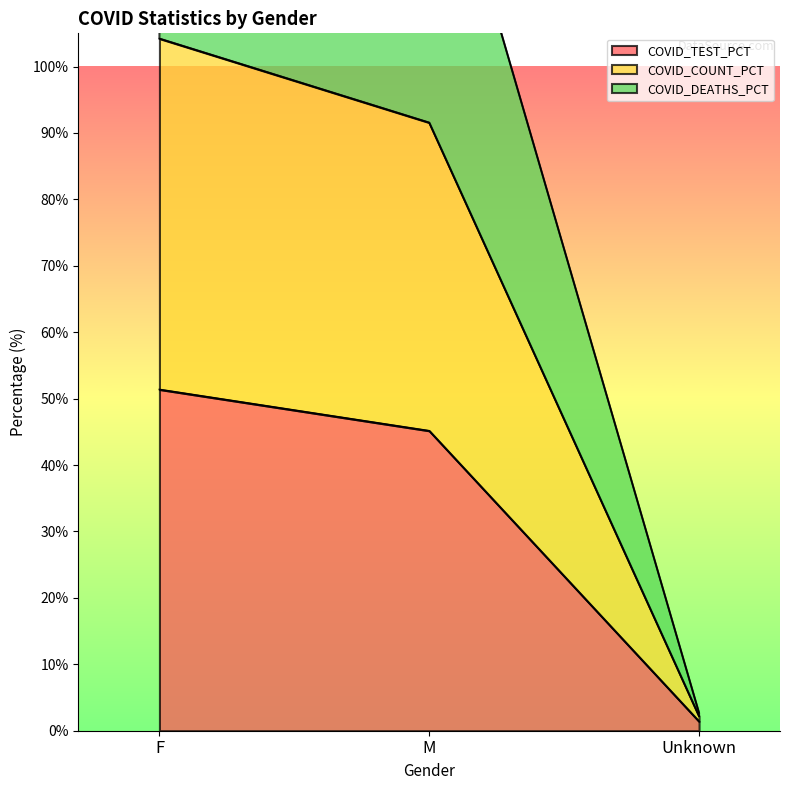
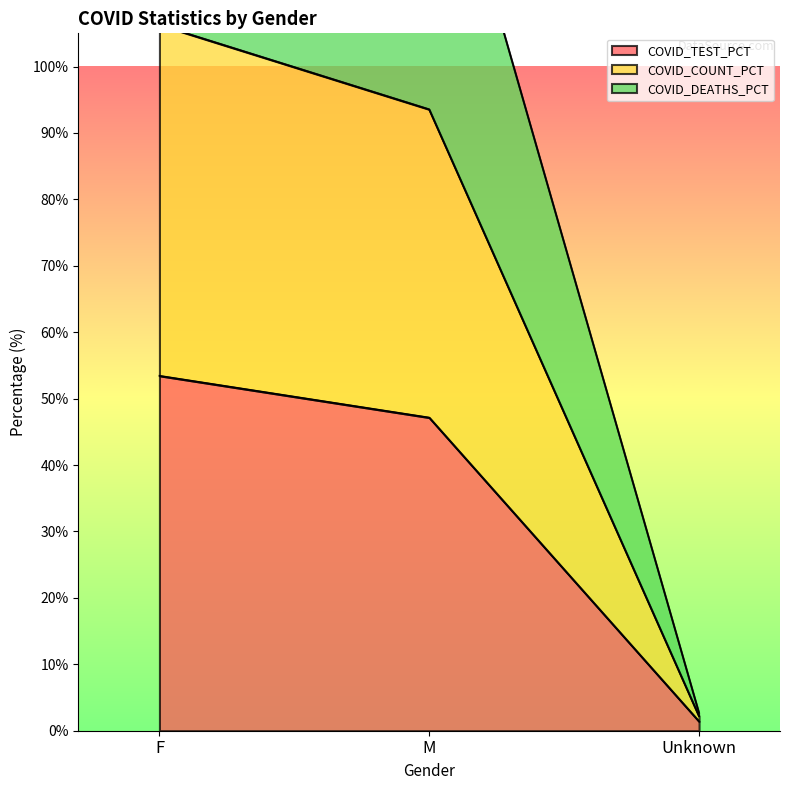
  {
    "COVID_TEST_PCT": {
-     "F": "51%",
-     "M": "45%",
+     "F": "53%",
+     "M": "47%",
      "Unknown": "1%"
    },
    "COVID_COUNT_PCT": {
      "M": "46%",
      "Unknown": "1%"
    },
    "COVID_DEATHS_PCT": {
      "Unknown": "0%"
    }
  }
